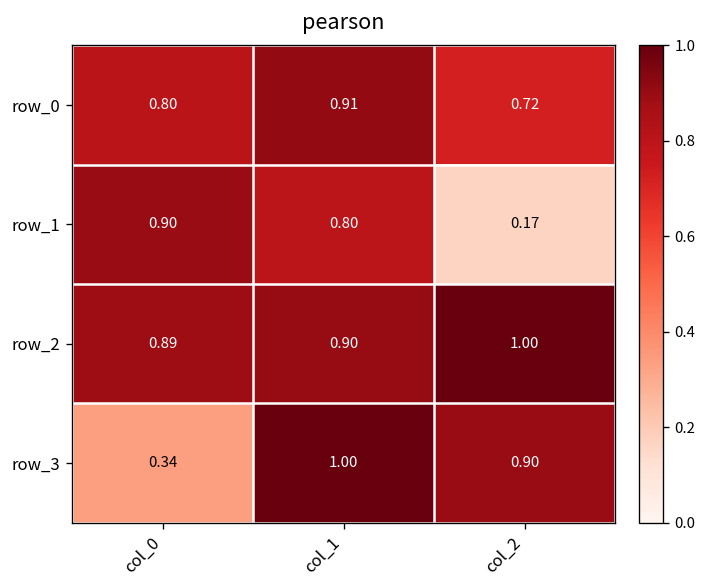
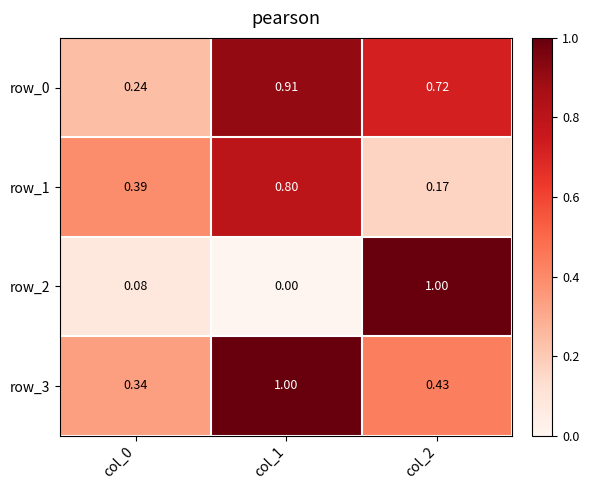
  {
    "row_0": {
-     "col_0": 0.80,
+     "col_0": 0.24,
      "col_1": 0.91,
      "col_2": 0.72
    },
    "row_1": {
-     "col_0": 0.90,
+     "col_0": 0.39,
      "col_1": 0.80,
      "col_2": 0.17
    },
    "row_2": {
-     "col_0": 0.89,
-     "col_1": 0.90,
+     "col_0": 0.08,
+     "col_1": 0.00,
      "col_2": 1.00
    },
    "row_3": {
      "col_0": 0.34,
      "col_1": 1.00,
-     "col_2": 0.90
+     "col_2": 0.43
    }
  }
